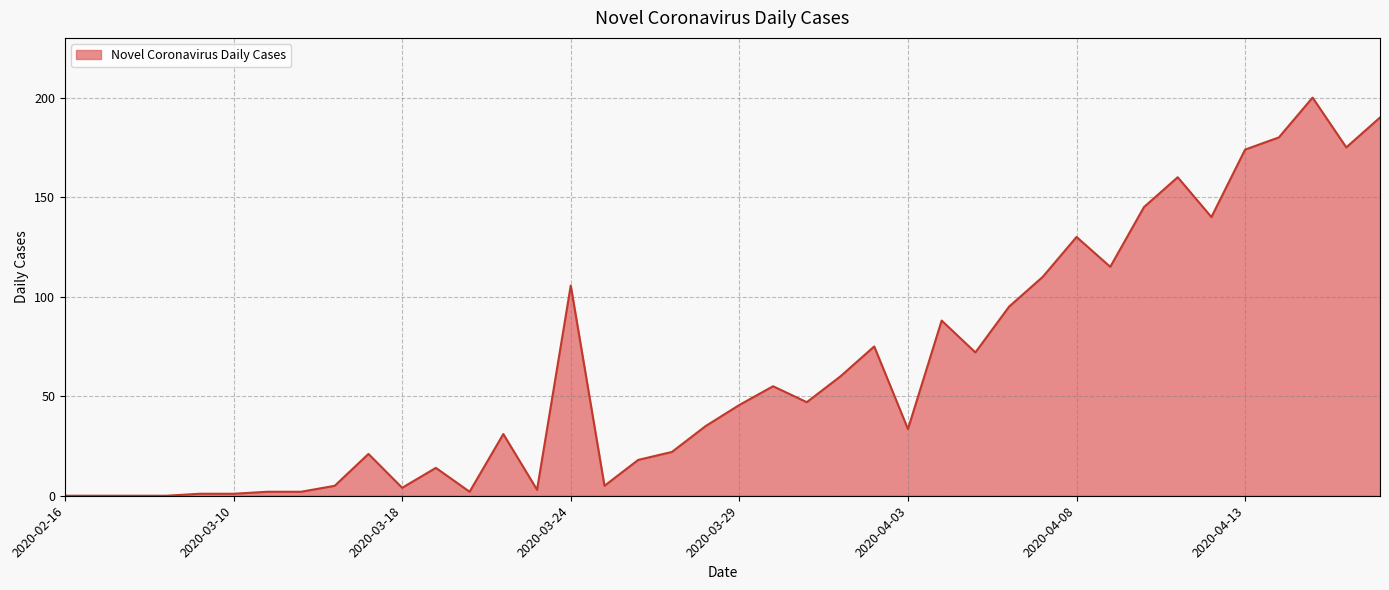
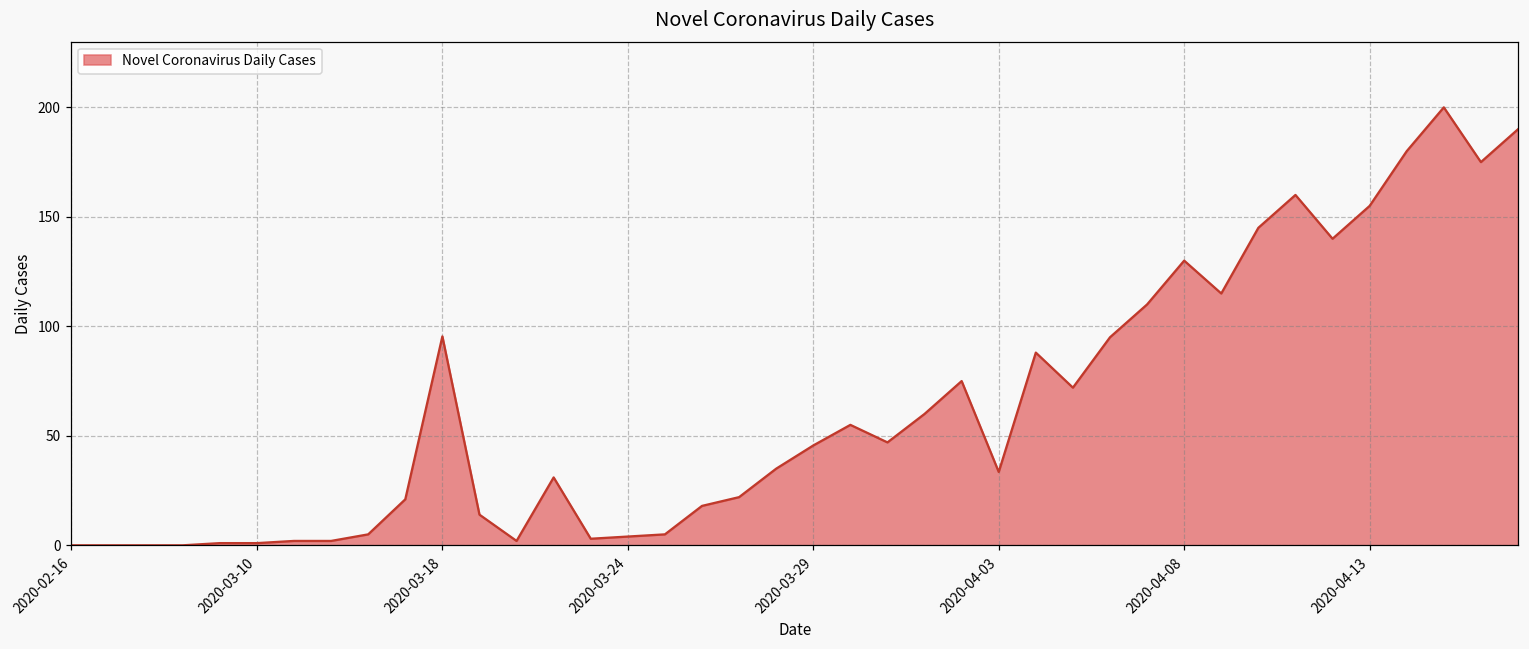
  {
    "2020-02-16": 0,
    "2020-03-10": 1,
-   "2020-03-18": 4,
-   "2020-03-24": 106,
+   "2020-03-18": 95,
+   "2020-03-24": 4,
    "2020-03-29": 46,
    "2020-04-03": 34,
    "2020-04-08": 130,
-   "2020-04-13": 174
+   "2020-04-13": 155
  }
